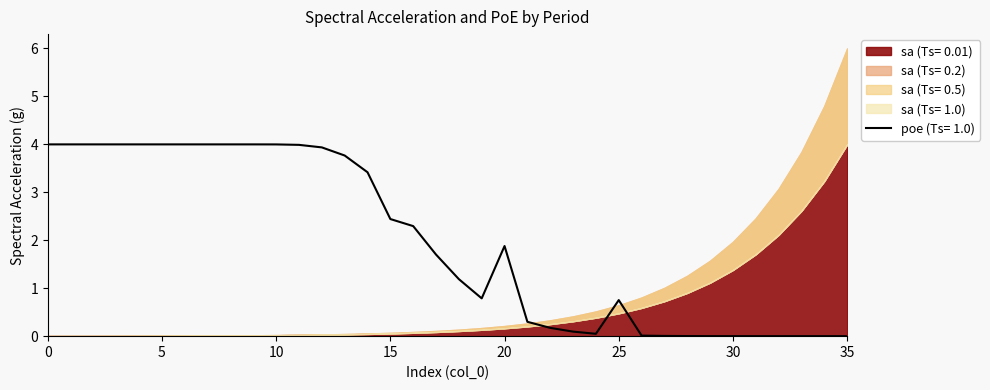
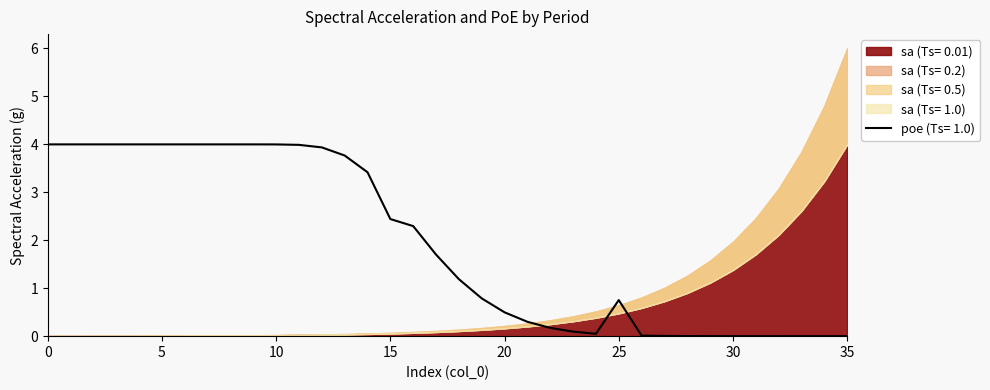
  {
    "poe (Ts= 1.0)": {
      "0": 4.0,
      "5": 4.0,
      "10": 4.0,
      "15": 2.4,
-     "20": 1.9,
+     "20": 0.5,
      "25": 0.8,
      "30": 0.0,
      "35": 0.0
    }
  }
